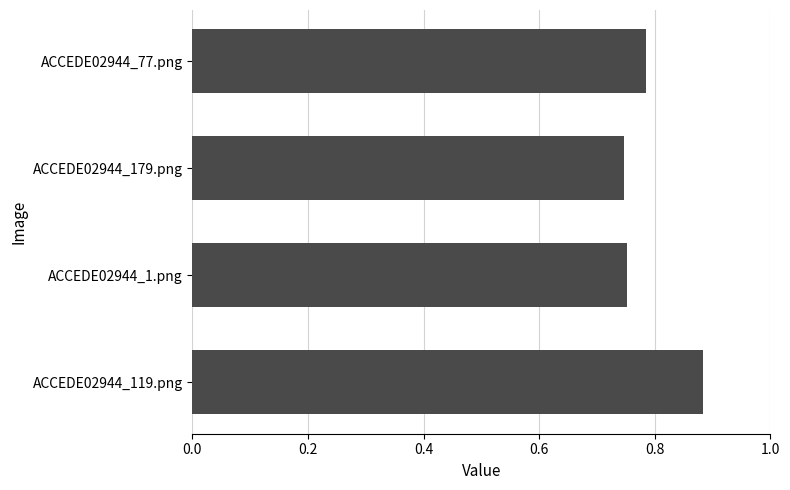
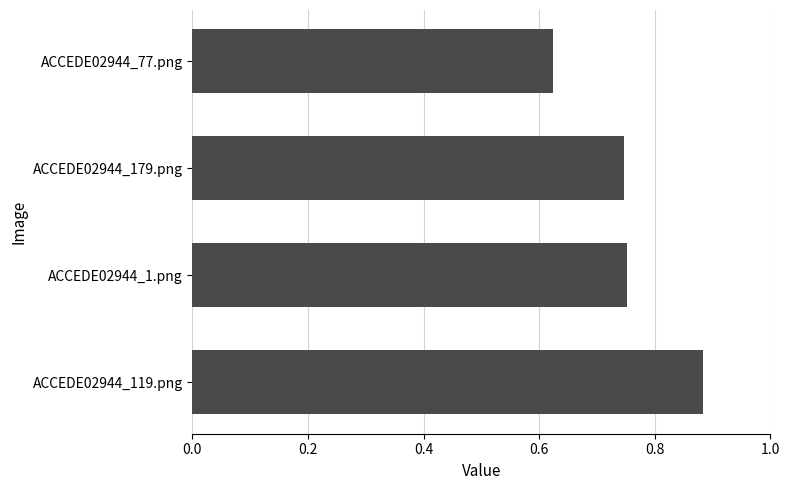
  {
-   "ACCEDE02944_77.png": 0.78,
+   "ACCEDE02944_77.png": 0.62,
    "ACCEDE02944_179.png": 0.75,
    "ACCEDE02944_1.png": 0.75,
    "ACCEDE02944_119.png": 0.88
  }
